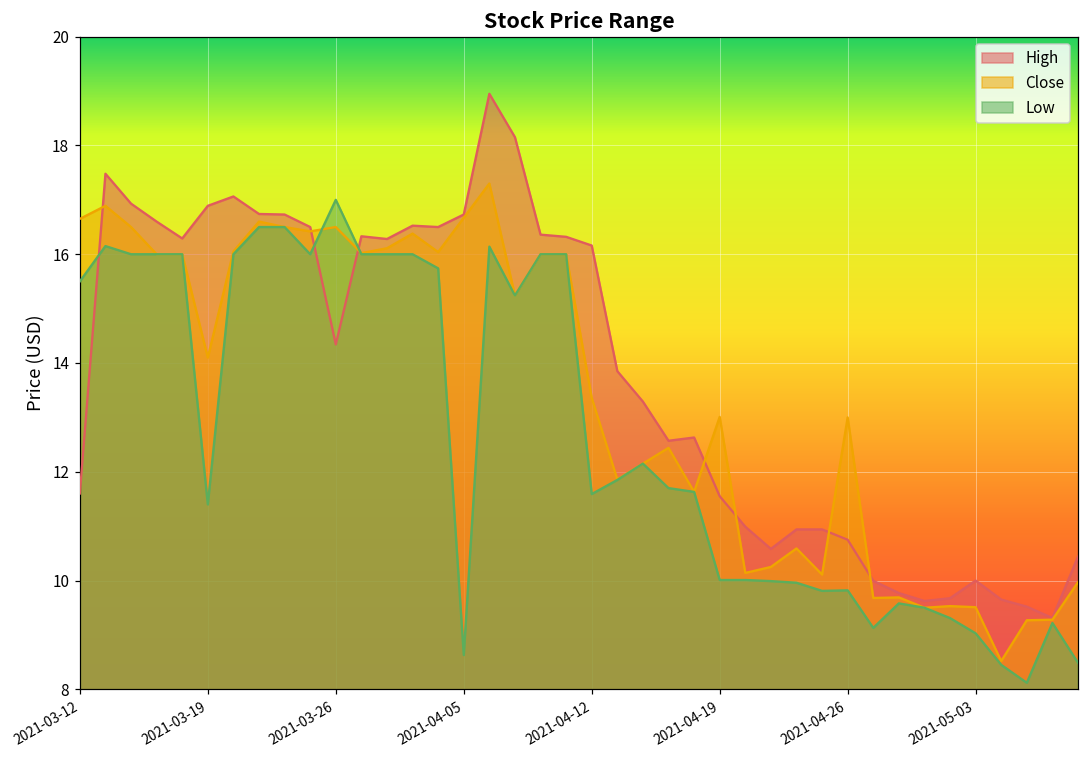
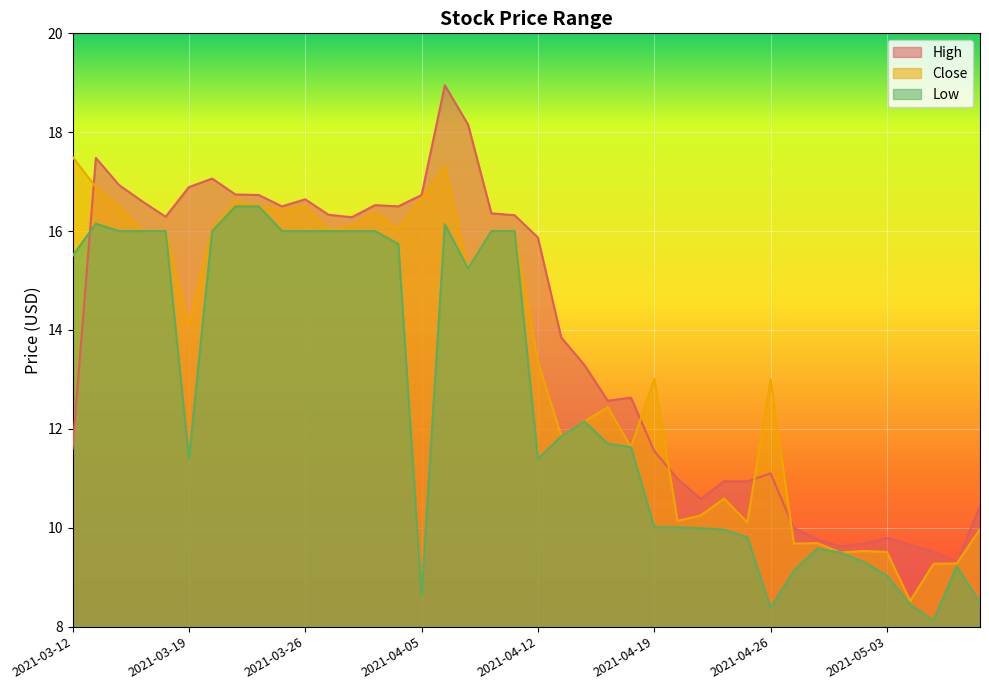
  {
    "High": {
      "2021-03-12": 11.6,
      "2021-03-19": 16.9,
-     "2021-03-26": 14.3,
+     "2021-03-26": 16.6,
      "2021-04-05": 16.7,
-     "2021-04-12": 16.2,
+     "2021-04-12": 15.9,
      "2021-04-19": 11.6,
-     "2021-04-26": 10.8,
-     "2021-05-03": 10.0
+     "2021-04-26": 11.1,
+     "2021-05-03": 9.8
    },
    "Close": {
-     "2021-03-12": 16.7,
+     "2021-03-12": 17.5,
      "2021-03-19": 14.1,
      "2021-03-26": 16.5,
      "2021-04-05": 16.7,
      "2021-04-12": 13.4,
      "2021-04-19": 13.0,
      "2021-04-26": 13.0,
      "2021-05-03": 9.5
    },
    "Low": {
      "2021-03-12": 15.5,
      "2021-03-19": 11.4,
-     "2021-03-26": 17,
+     "2021-03-26": 16,
      "2021-04-05": 8.6,
-     "2021-04-12": 11.6,
+     "2021-04-12": 11.4,
      "2021-04-19": 10.0,
-     "2021-04-26": 9.8,
+     "2021-04-26": 8.4,
      "2021-05-03": 9.0
    }
  }
